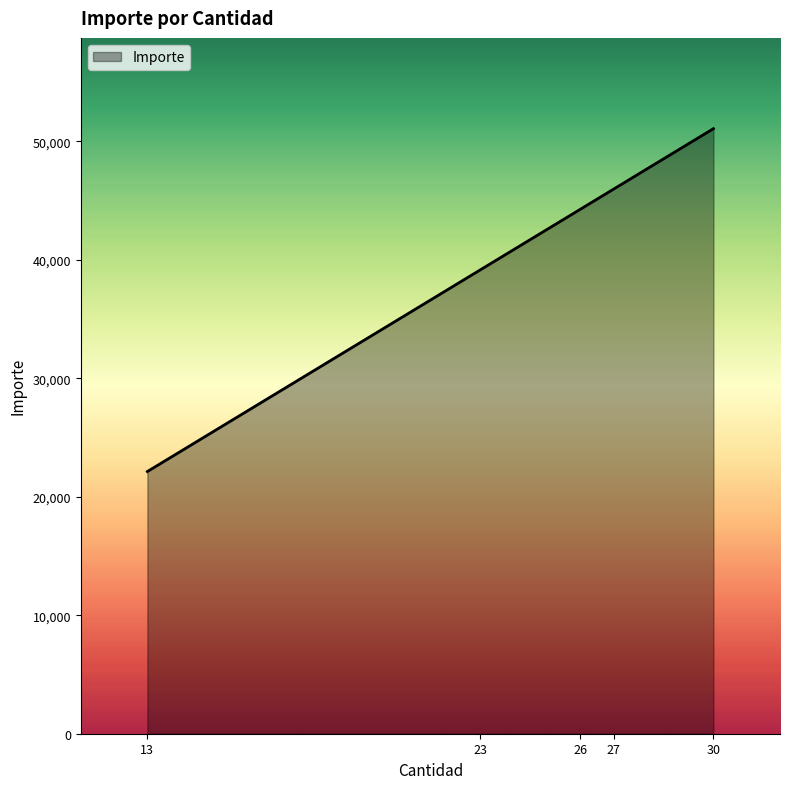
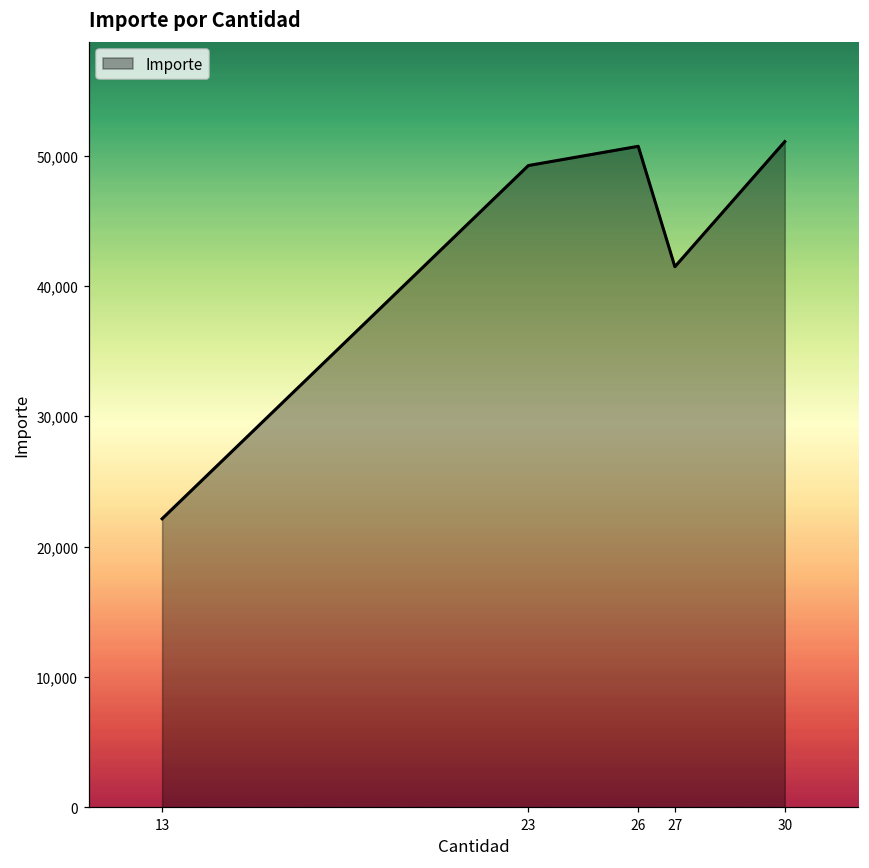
  {
    "13": "22,100",
-   "23": "39,200",
-   "26": "44,300",
-   "27": "46,000",
+   "23": "49,200",
+   "26": "50,700",
+   "27": "41,500",
    "30": "51,100"
  }
